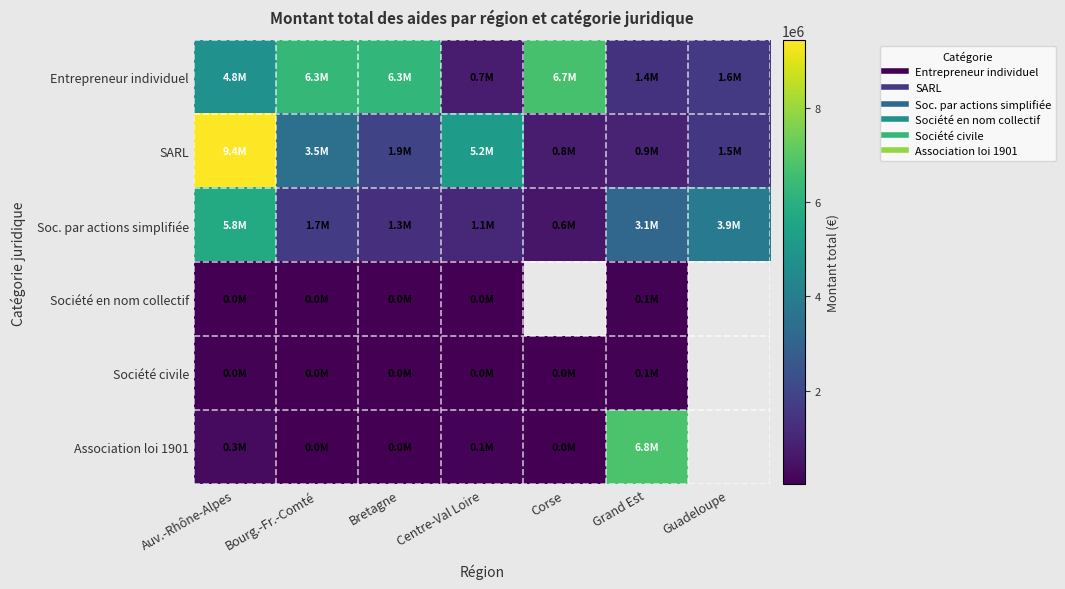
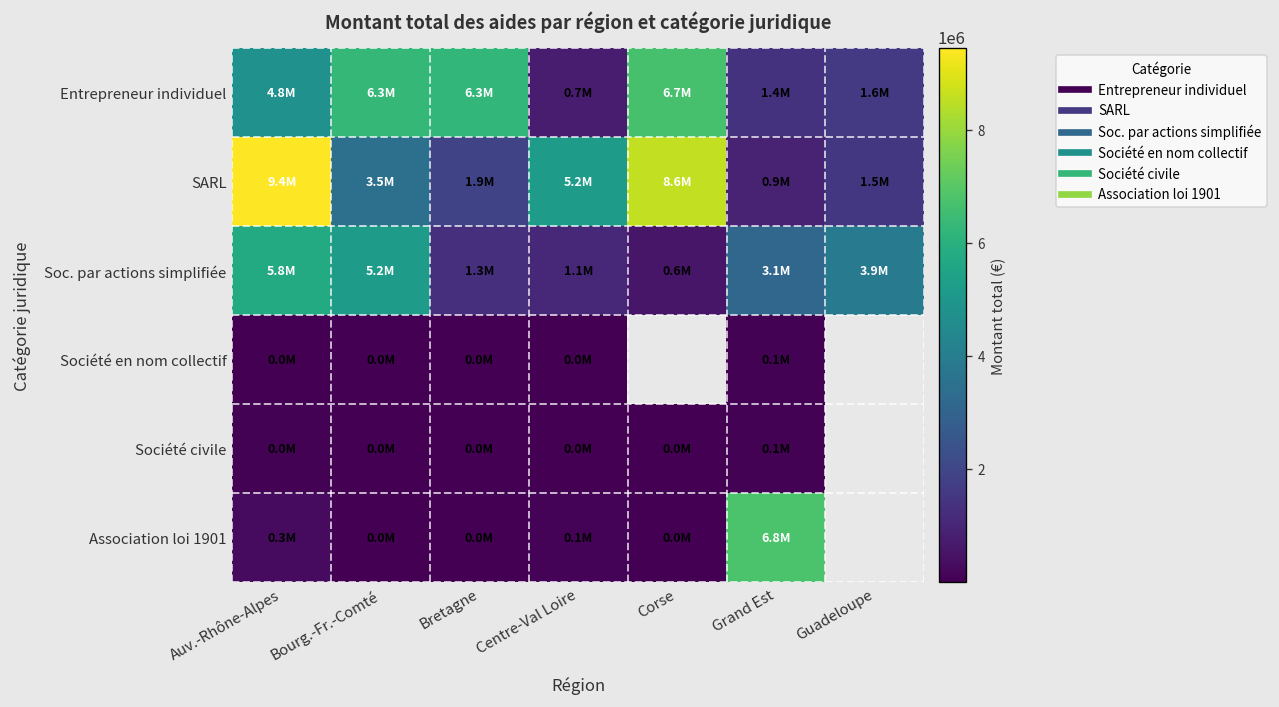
  {
    "Entrepreneur individuel": {
      "Auv.-Rhône-Alpes": "4.8M",
      "Bourg.-Fr.-Comté": "6.3M",
      "Bretagne": "6.3M",
      "Centre-Val Loire": "0.7M",
      "Corse": "6.7M",
      "Grand Est": "1.4M",
      "Guadeloupe": "1.6M"
    },
    "SARL": {
      "Auv.-Rhône-Alpes": "9.4M",
      "Bourg.-Fr.-Comté": "3.5M",
      "Bretagne": "1.9M",
      "Centre-Val Loire": "5.2M",
-     "Corse": "0.8M",
+     "Corse": "8.6M",
      "Grand Est": "0.9M",
      "Guadeloupe": "1.5M"
    },
    "Soc. par actions simplifiée": {
      "Auv.-Rhône-Alpes": "5.8M",
-     "Bourg.-Fr.-Comté": "1.7M",
+     "Bourg.-Fr.-Comté": "5.2M",
      "Bretagne": "1.3M",
      "Centre-Val Loire": "1.1M",
      "Corse": "0.6M",
      "Grand Est": "3.1M",
      "Guadeloupe": "3.9M"
    },
    "Société en nom collectif": {
      "Auv.-Rhône-Alpes": "0.0M",
      "Bourg.-Fr.-Comté": "0.0M",
      "Bretagne": "0.0M",
      "Centre-Val Loire": "0.0M",
      "Grand Est": "0.1M"
    },
    "Société civile": {
      "Auv.-Rhône-Alpes": "0.0M",
      "Bourg.-Fr.-Comté": "0.0M",
      "Bretagne": "0.0M",
      "Centre-Val Loire": "0.0M",
      "Corse": "0.0M",
      "Grand Est": "0.1M"
    },
    "Association loi 1901": {
      "Auv.-Rhône-Alpes": "0.3M",
      "Bourg.-Fr.-Comté": "0.0M",
      "Bretagne": "0.0M",
      "Centre-Val Loire": "0.1M",
      "Corse": "0.0M",
      "Grand Est": "6.8M"
    }
  }
